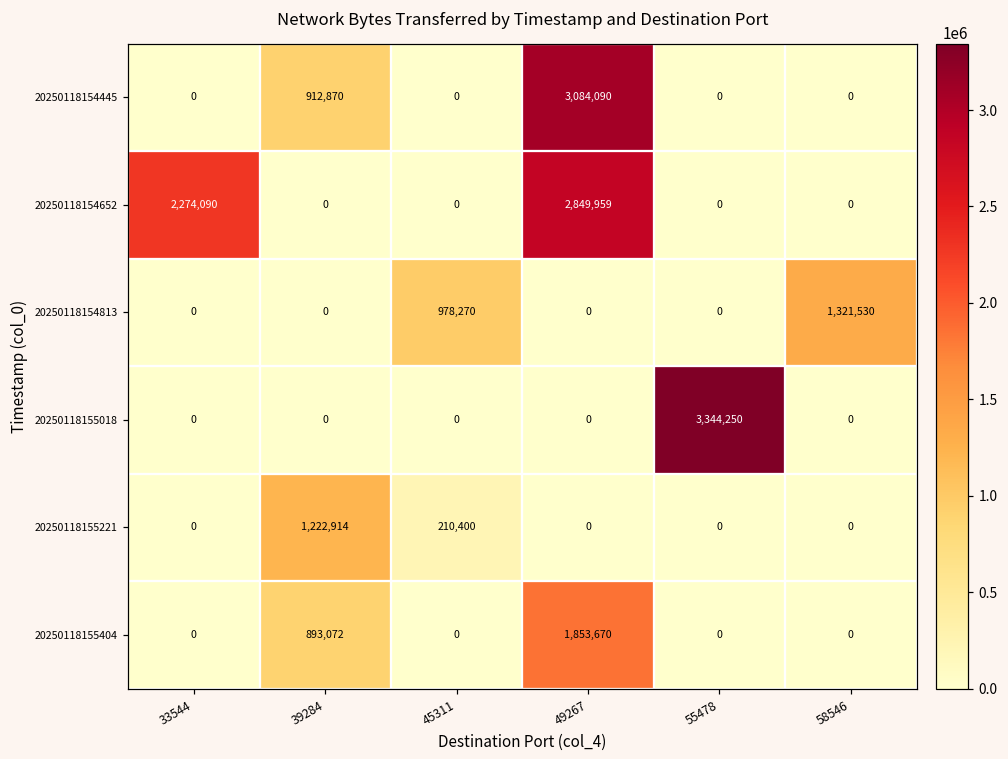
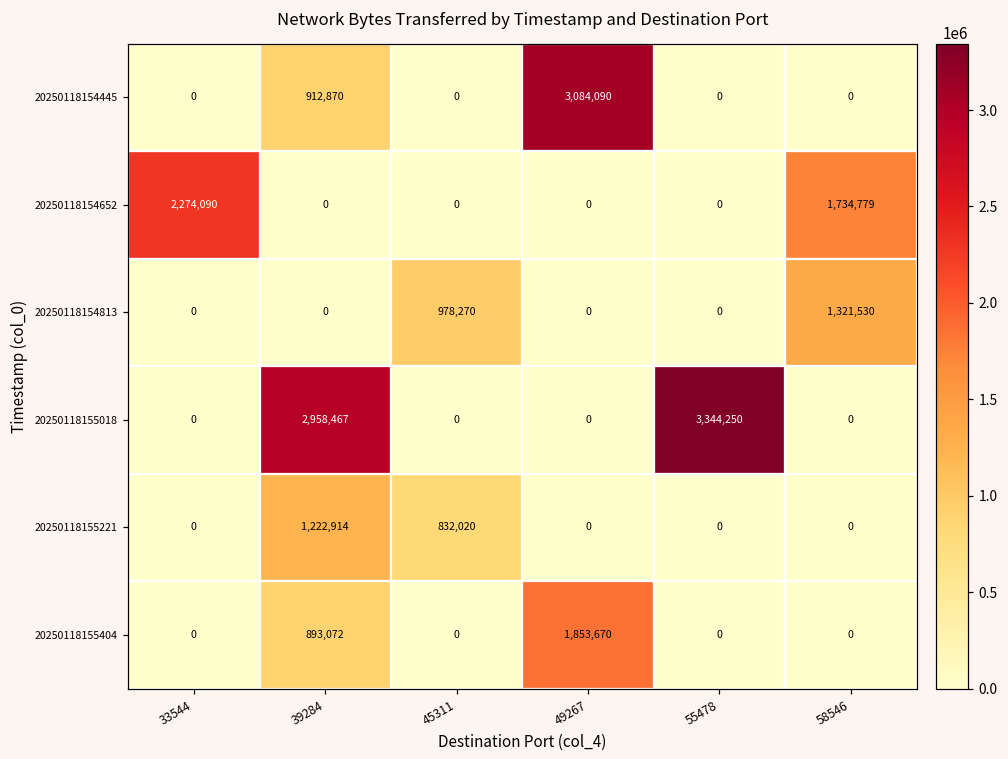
  {
    "20250118154445": {
      "33544": "0",
      "39284": "912,870",
      "45311": "0",
      "49267": "3,084,090",
      "55478": "0",
      "58546": "0"
    },
    "20250118154652": {
      "33544": "2,274,090",
      "39284": "0",
      "45311": "0",
-     "49267": "2,849,959",
+     "49267": "0",
      "55478": "0",
-     "58546": "0"
+     "58546": "1,734,779"
    },
    "20250118154813": {
      "33544": "0",
      "39284": "0",
      "45311": "978,270",
      "49267": "0",
      "55478": "0",
      "58546": "1,321,530"
    },
    "20250118155018": {
      "33544": "0",
-     "39284": "0",
+     "39284": "2,958,467",
      "45311": "0",
      "49267": "0",
      "55478": "3,344,250",
      "58546": "0"
    },
    "20250118155221": {
      "33544": "0",
      "39284": "1,222,914",
-     "45311": "210,400",
+     "45311": "832,020",
      "49267": "0",
      "55478": "0",
      "58546": "0"
    },
    "20250118155404": {
      "33544": "0",
      "39284": "893,072",
      "45311": "0",
      "49267": "1,853,670",
      "55478": "0",
      "58546": "0"
    }
  }
